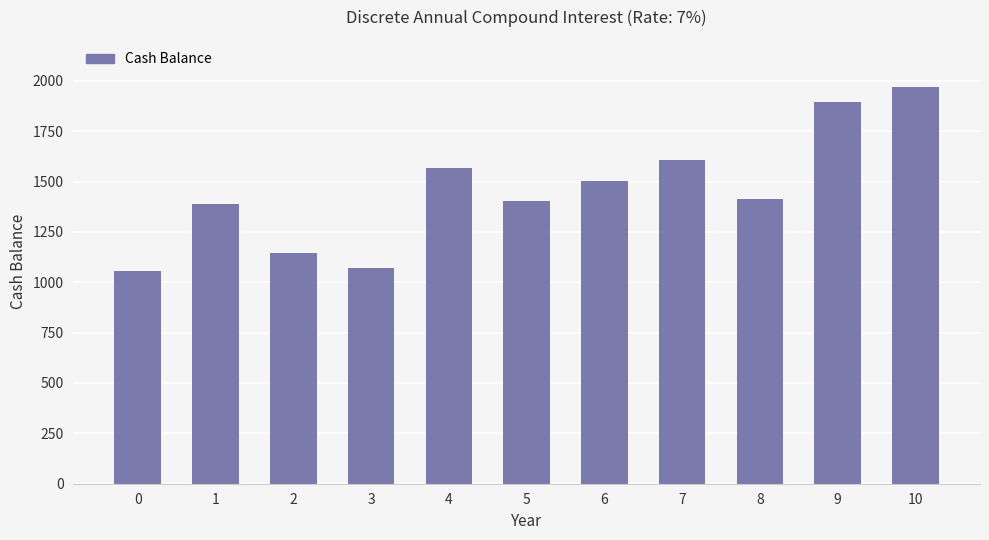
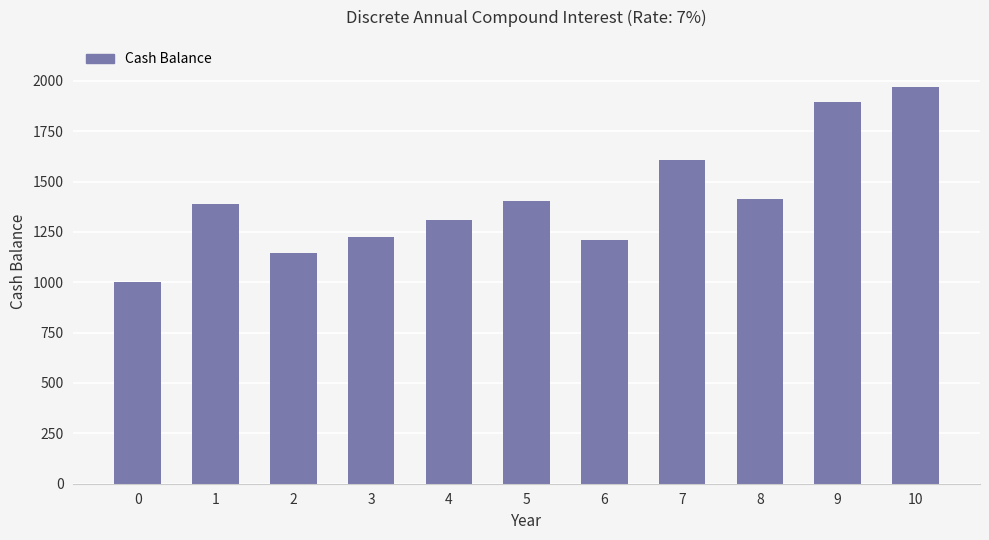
  {
-   "0": 1060,
+   "0": 1000,
    "1": 1390,
    "2": 1140,
-   "3": 1070,
-   "4": 1570,
+   "3": 1230,
+   "4": 1310,
    "5": 1400,
-   "6": 1500,
+   "6": 1210,
    "7": 1610,
    "8": 1420,
    "9": 1900,
    "10": 1970
  }
